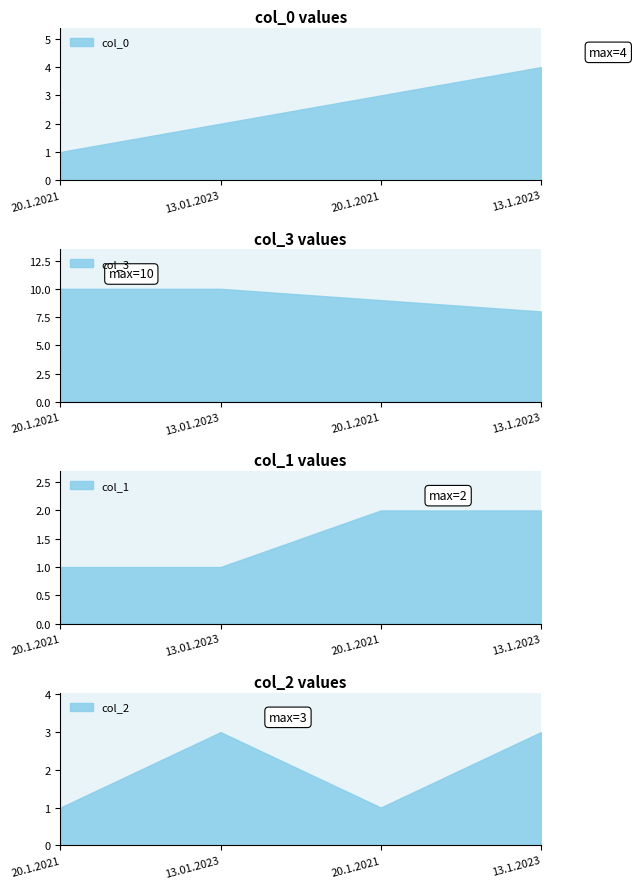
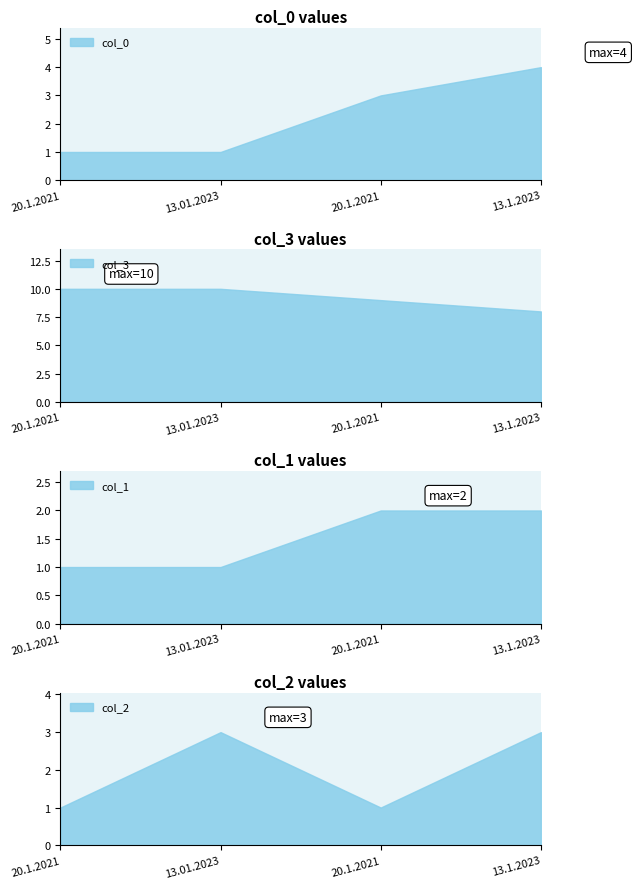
  {
    "col_0 values": {
-     "13.01.2023": 2,
+     "13.01.2023": 1,
      "13.1.2023": 4
    },
    "col_3 values": {
      "13.01.2023": 10.0,
      "13.1.2023": 8.0
    },
    "col_1 values": {
      "13.01.2023": 1.0,
      "13.1.2023": 2.0
    },
    "col_2 values": {
      "13.01.2023": 3.0,
      "13.1.2023": 3.0
    }
  }
